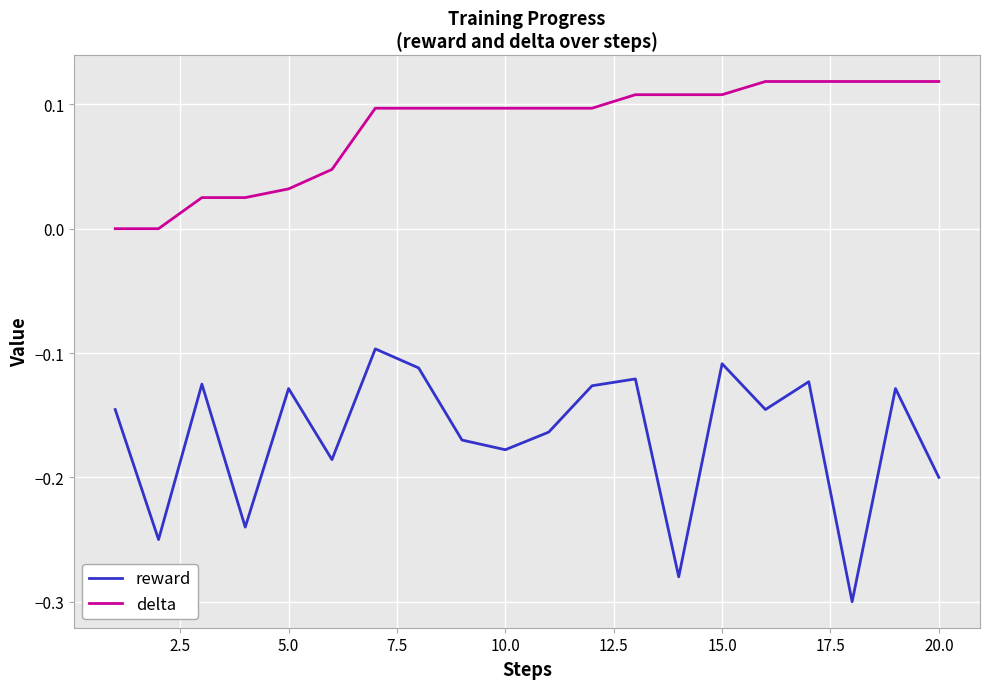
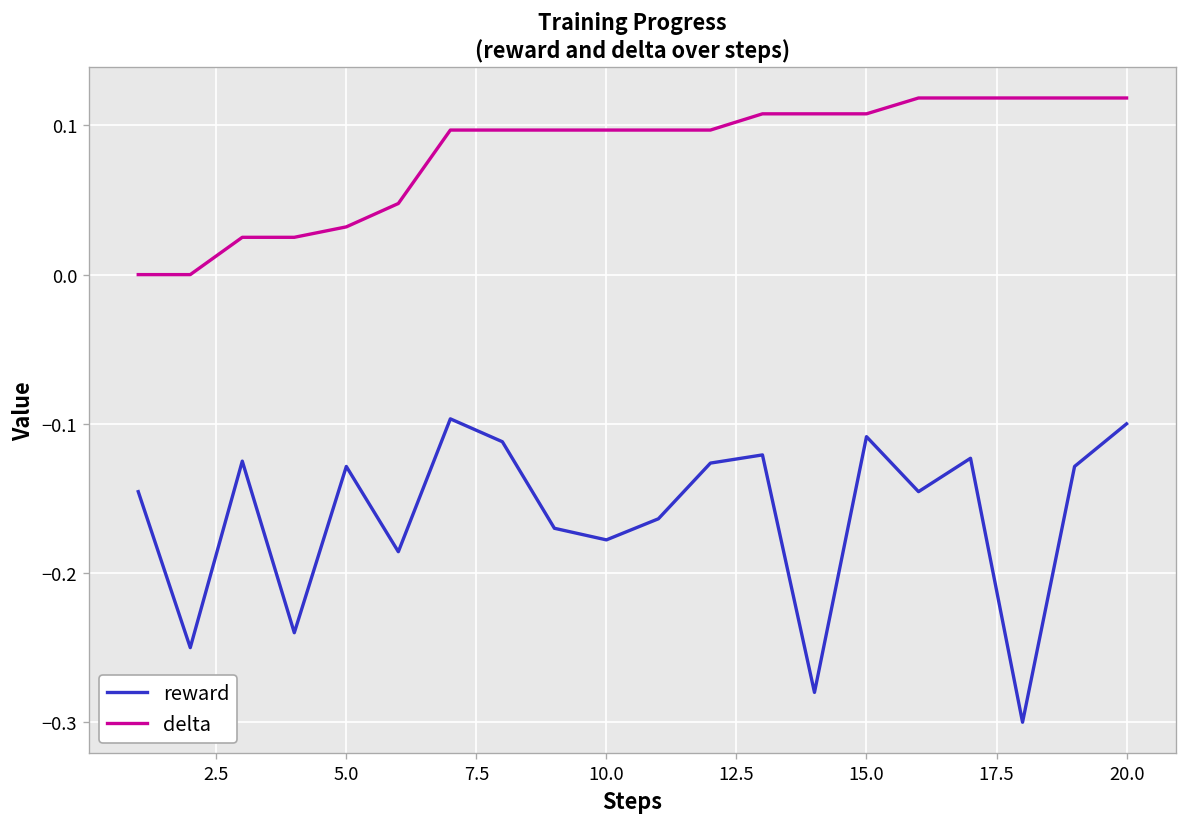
  {
    "reward": {
      "5.0": -0.129,
      "10.0": -0.178,
      "15.0": -0.109,
-     "20.0": -0.2
+     "20.0": -0.1
    },
    "delta": {
      "5.0": 0.032,
      "10.0": 0.097,
      "15.0": 0.108,
      "20.0": 0.118
    }
  }
